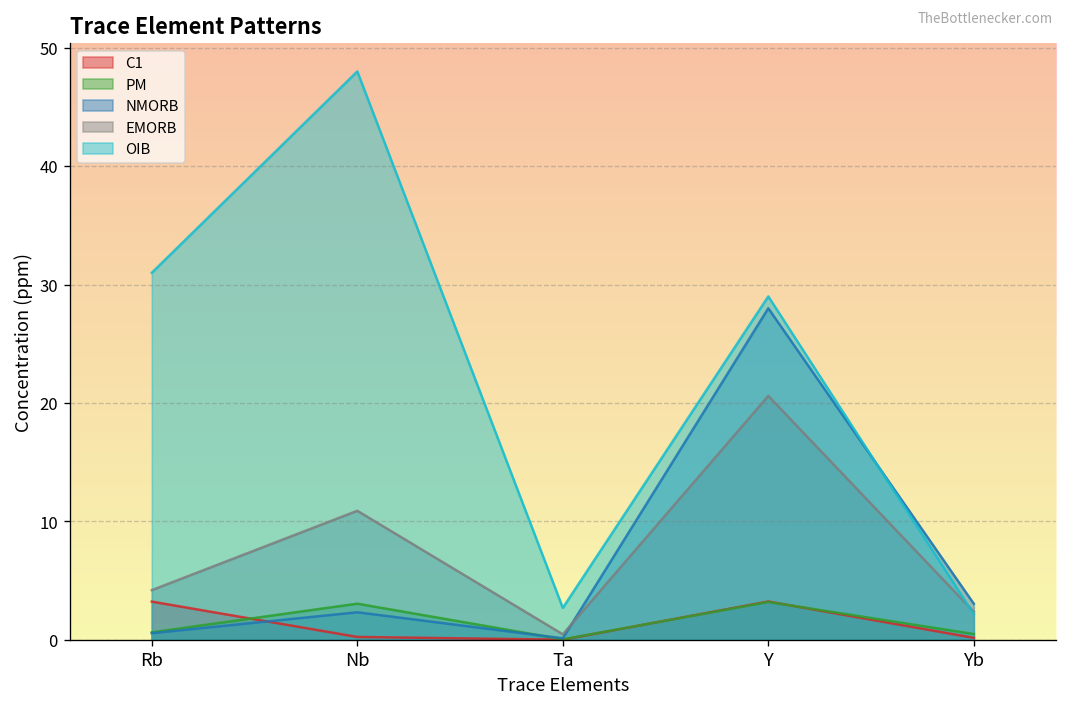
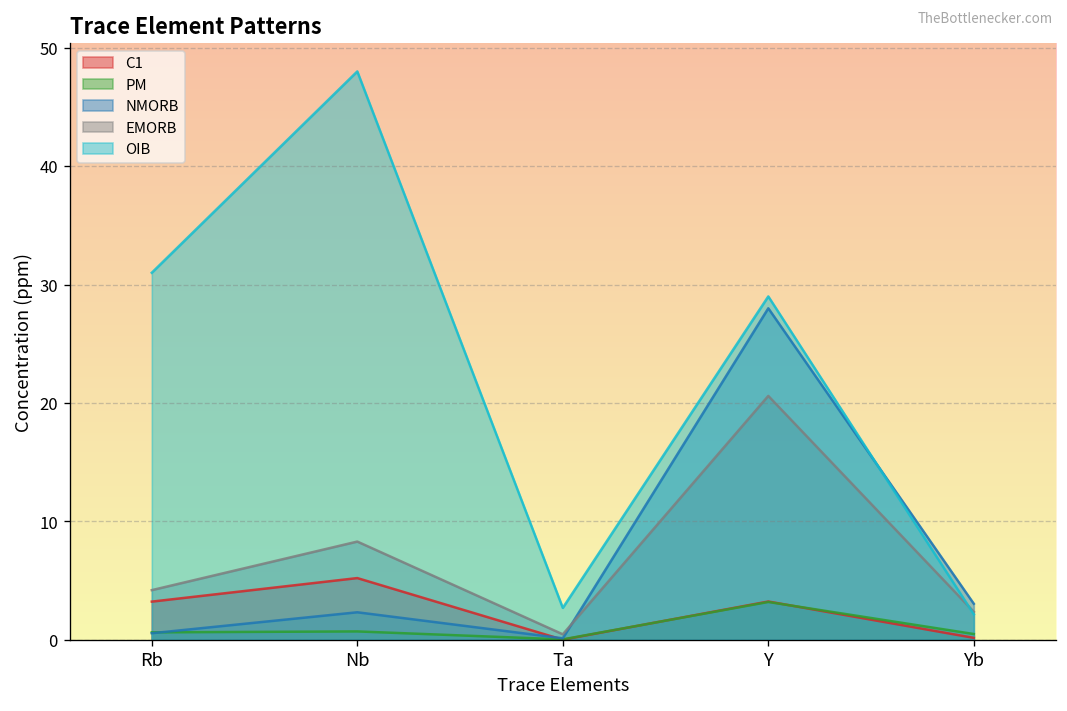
  {
    "C1": {
      "Rb": 3,
-     "Nb": 0,
+     "Nb": 5,
      "Yb": 0
    },
    "PM": {
-     "Nb": 3,
+     "Nb": 1,
      "Yb": 0
    },
    "EMORB": {
      "Rb": 4,
-     "Nb": 11,
+     "Nb": 8,
      "Ta": 0,
      "Y": 21
    }
  }
